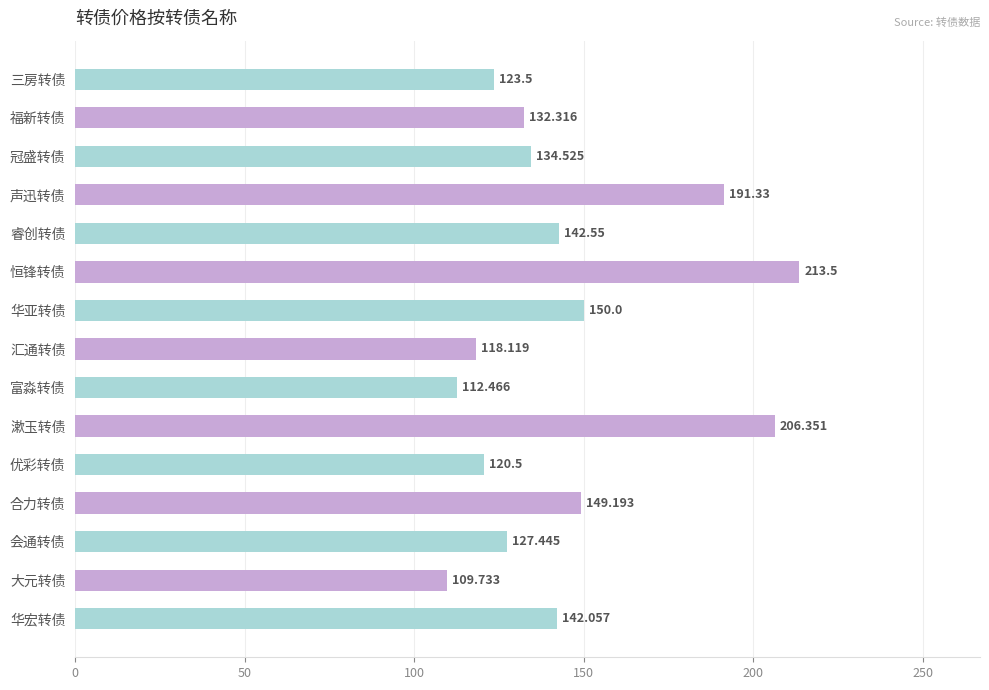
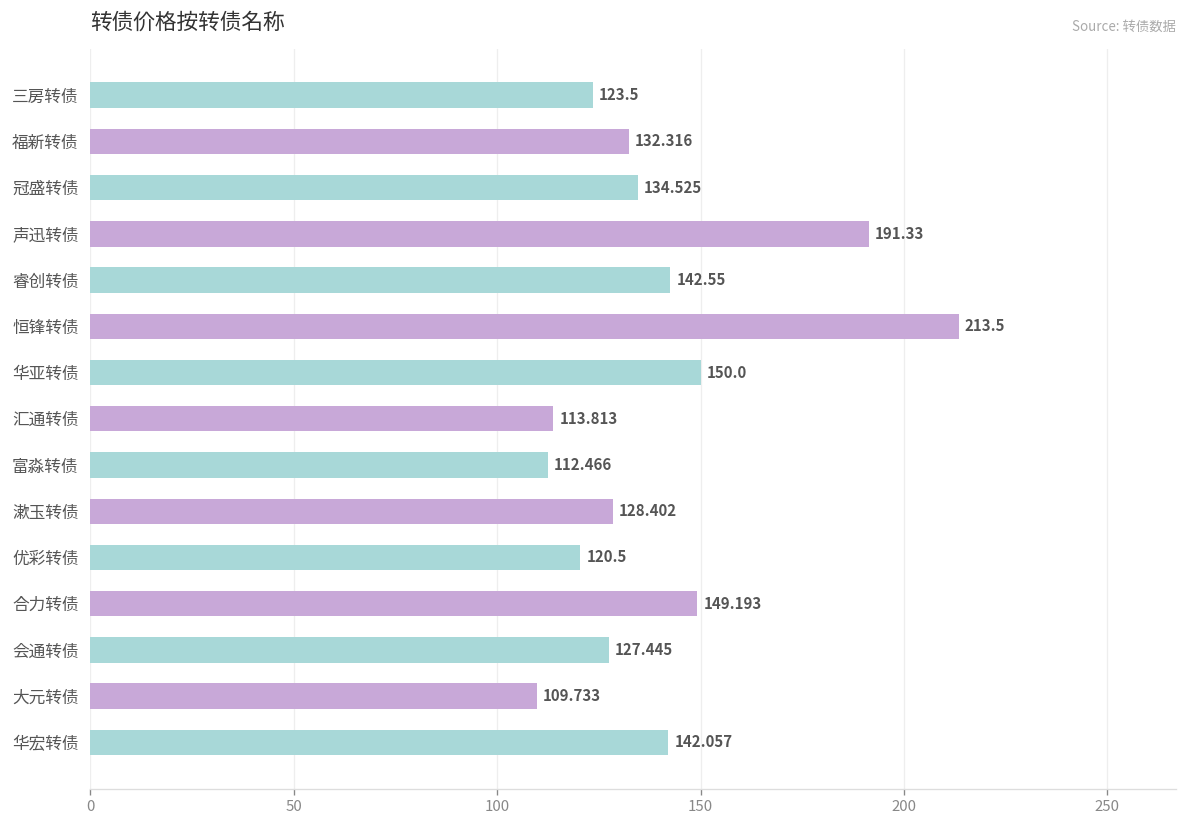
  {
    "三房转债": 123.5,
    "福新转债": 132.316,
    "冠盛转债": 134.525,
    "声迅转债": 191.33,
    "睿创转债": 142.55,
    "恒锋转债": 213.5,
    "华亚转债": 150.0,
-   "汇通转债": 118.119,
+   "汇通转债": 113.813,
    "富淼转债": 112.466,
-   "漱玉转债": 206.351,
+   "漱玉转债": 128.402,
    "优彩转债": 120.5,
    "合力转债": 149.193,
    "会通转债": 127.445,
    "大元转债": 109.733,
    "华宏转债": 142.057
  }
